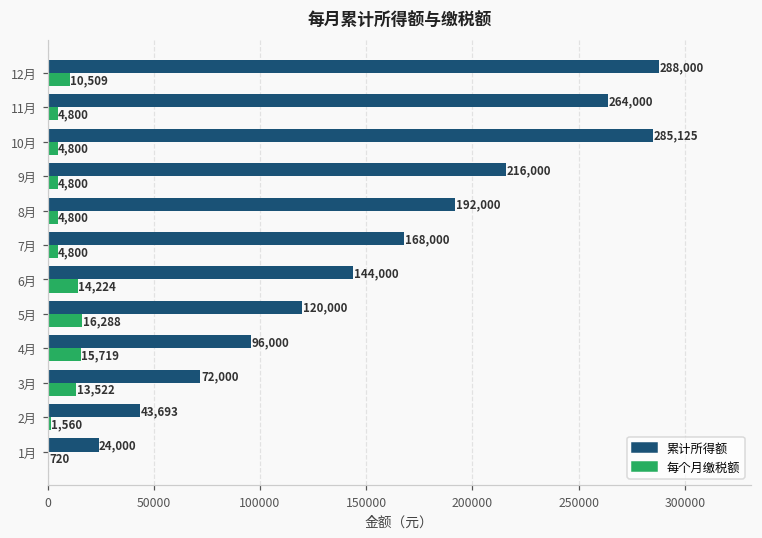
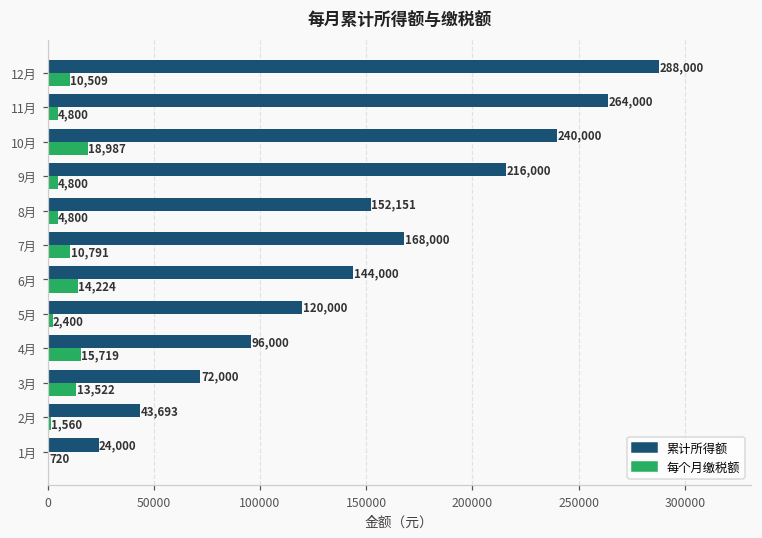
  {
    "累计所得额": {
      "12月": "288,000",
      "11月": "264,000",
-     "10月": "285,125",
+     "10月": "240,000",
      "9月": "216,000",
-     "8月": "192,000",
+     "8月": "152,151",
      "7月": "168,000",
      "6月": "144,000",
      "5月": "120,000",
      "4月": "96,000",
      "3月": "72,000",
      "2月": "43,693",
      "1月": "24,000"
    },
    "每个月缴税额": {
      "12月": "10,509",
      "11月": "4,800",
-     "10月": "4,800",
+     "10月": "18,987",
      "9月": "4,800",
      "8月": "4,800",
-     "7月": "4,800",
+     "7月": "10,791",
      "6月": "14,224",
-     "5月": "16,288",
+     "5月": "2,400",
      "4月": "15,719",
      "3月": "13,522",
      "2月": "1,560",
      "1月": "720"
    }
  }
